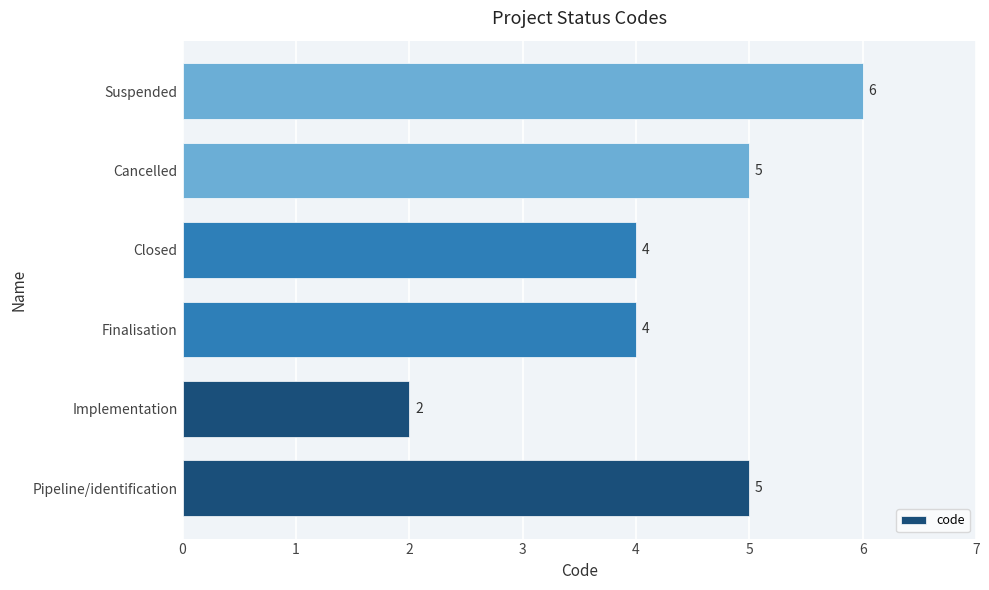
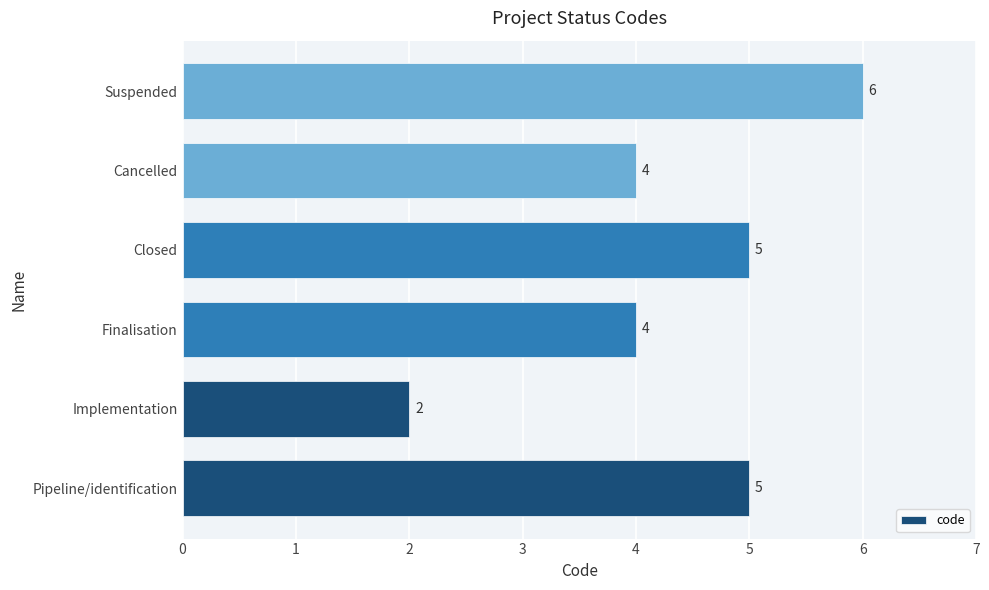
  {
    "Suspended": 6,
-   "Cancelled": 5,
-   "Closed": 4,
+   "Cancelled": 4,
+   "Closed": 5,
    "Finalisation": 4,
    "Implementation": 2,
    "Pipeline/identification": 5
  }
